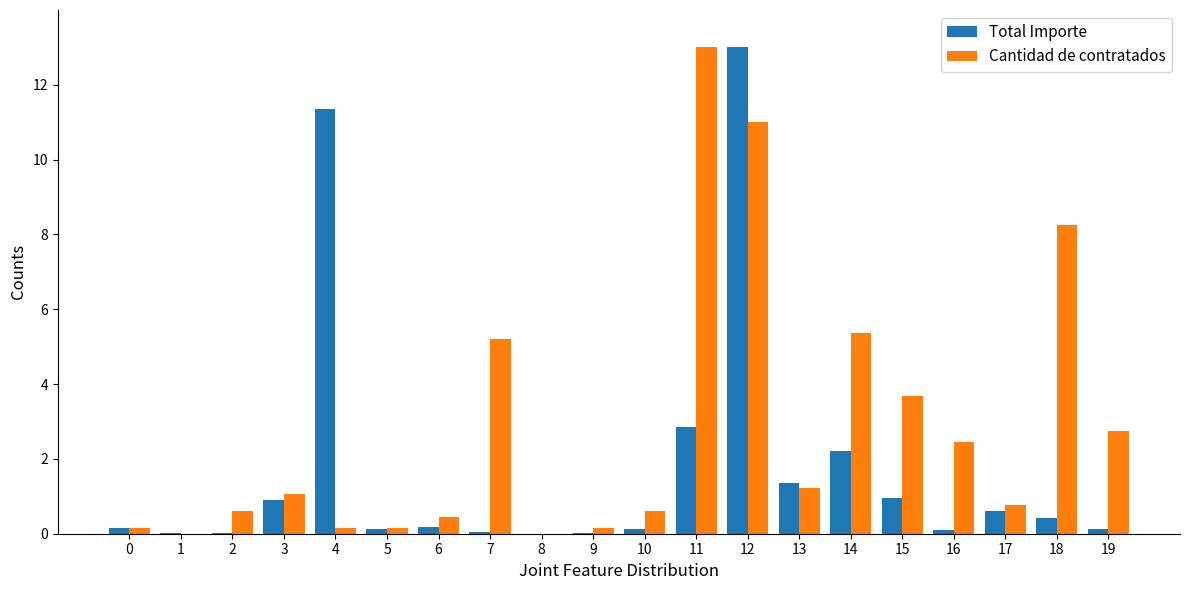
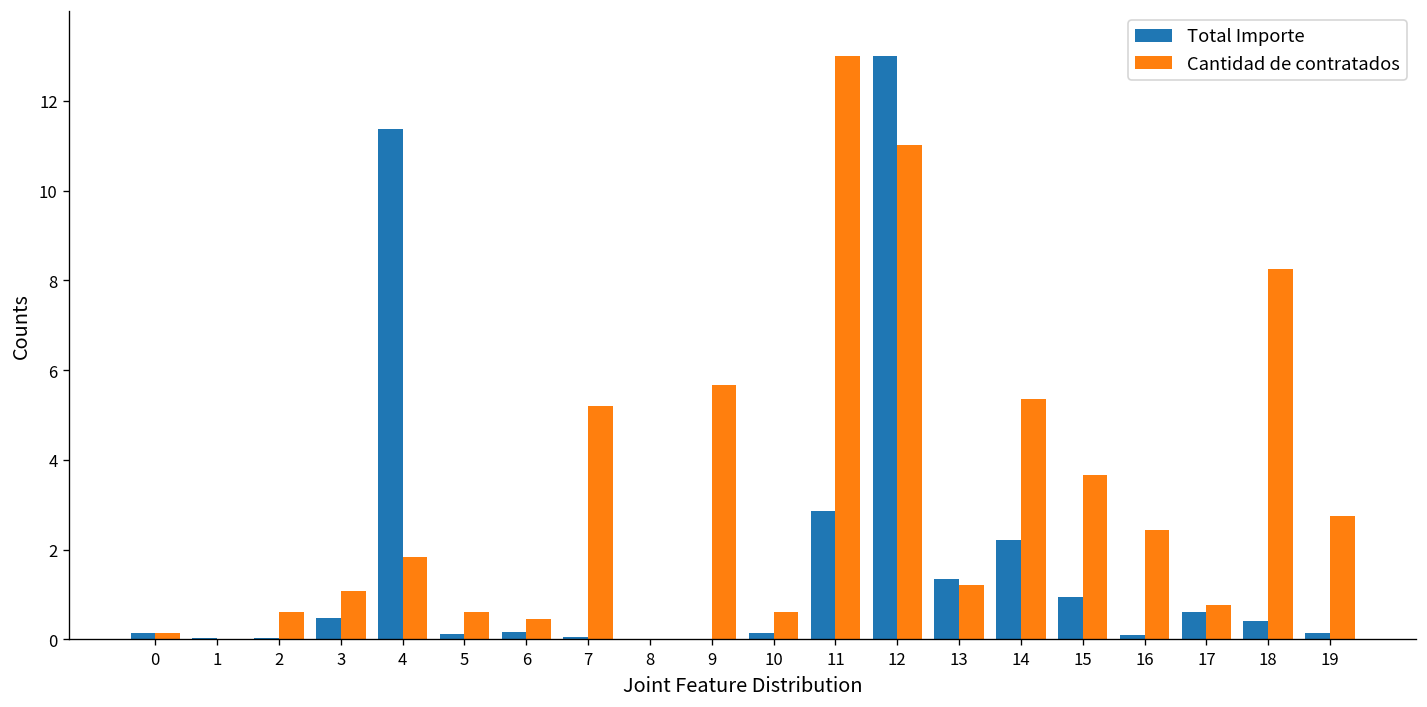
  {
    "Total Importe": {
      "0": 0.1,
-     "3": 0.9,
+     "3": 0.5,
      "4": 11.4,
      "5": 0.1,
      "6": 0.2,
      "8": 0.0,
      "10": 0.1,
      "11": 2.9,
      "12": 13.0,
      "13": 1.3,
      "14": 2.2,
      "15": 1.0,
      "16": 0.1,
      "17": 0.6,
      "18": 0.4,
      "19": 0.1
    },
    "Cantidad de contratados": {
      "0": 0.2,
      "1": 0.0,
      "2": 0.6,
      "3": 1.1,
-     "4": 0.2,
-     "5": 0.2,
+     "4": 1.8,
+     "5": 0.6,
      "6": 0.5,
      "7": 5.2,
      "8": 0.0,
-     "9": 0.2,
+     "9": 5.7,
      "10": 0.6,
      "11": 13.0,
      "12": 11.0,
      "13": 1.2,
      "14": 5.4,
      "15": 3.7,
      "16": 2.4,
      "17": 0.8,
      "18": 8.3,
      "19": 2.8
    }
  }
